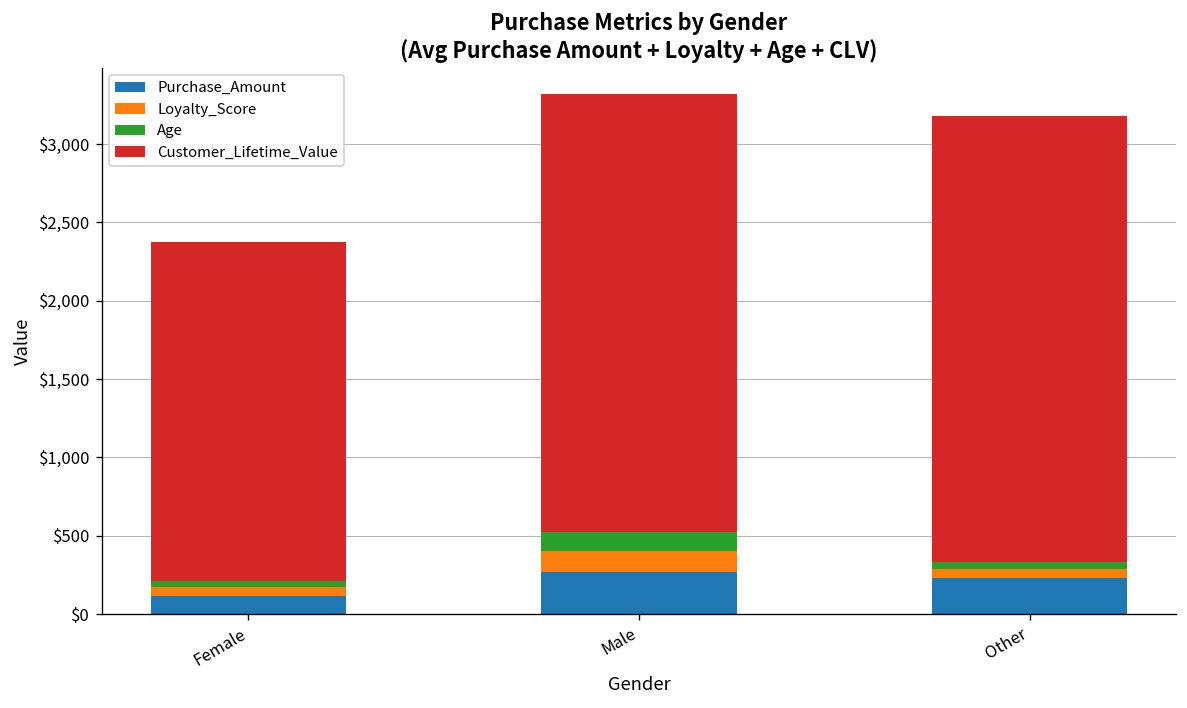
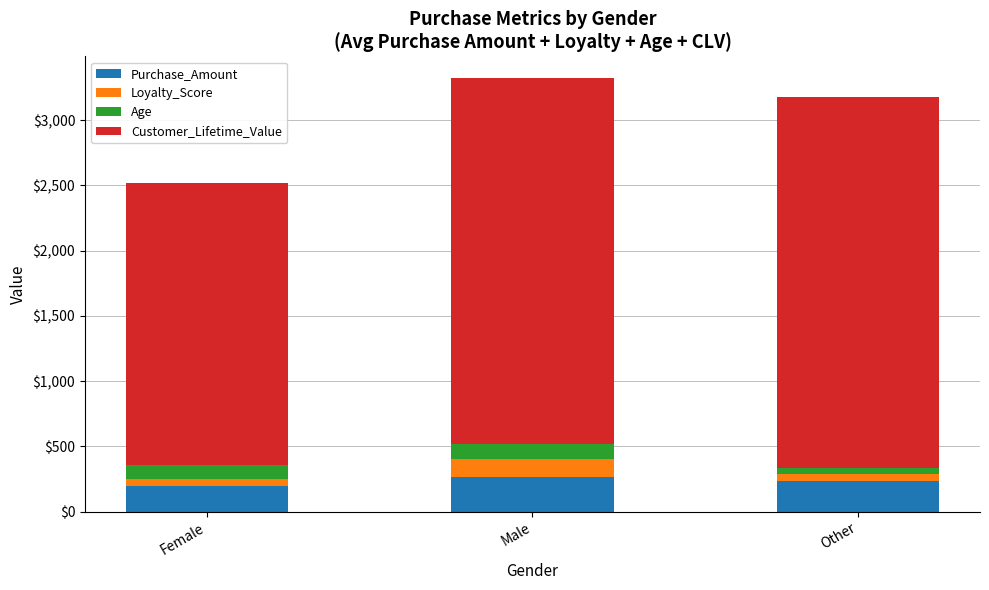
  {
    "Purchase_Amount": {
-     "Female": "$120",
+     "Female": "$190",
      "Male": "$270",
      "Other": "$230"
    },
    "Loyalty_Score": {
      "Female": "$60",
      "Male": "$130",
      "Other": "$60"
    },
    "Age": {
-     "Female": "$40",
+     "Female": "$110",
      "Male": "$120",
      "Other": "$50"
    },
    "Customer_Lifetime_Value": {
      "Female": "$2,160",
      "Male": "$2,800",
      "Other": "$2,840"
    }
  }
